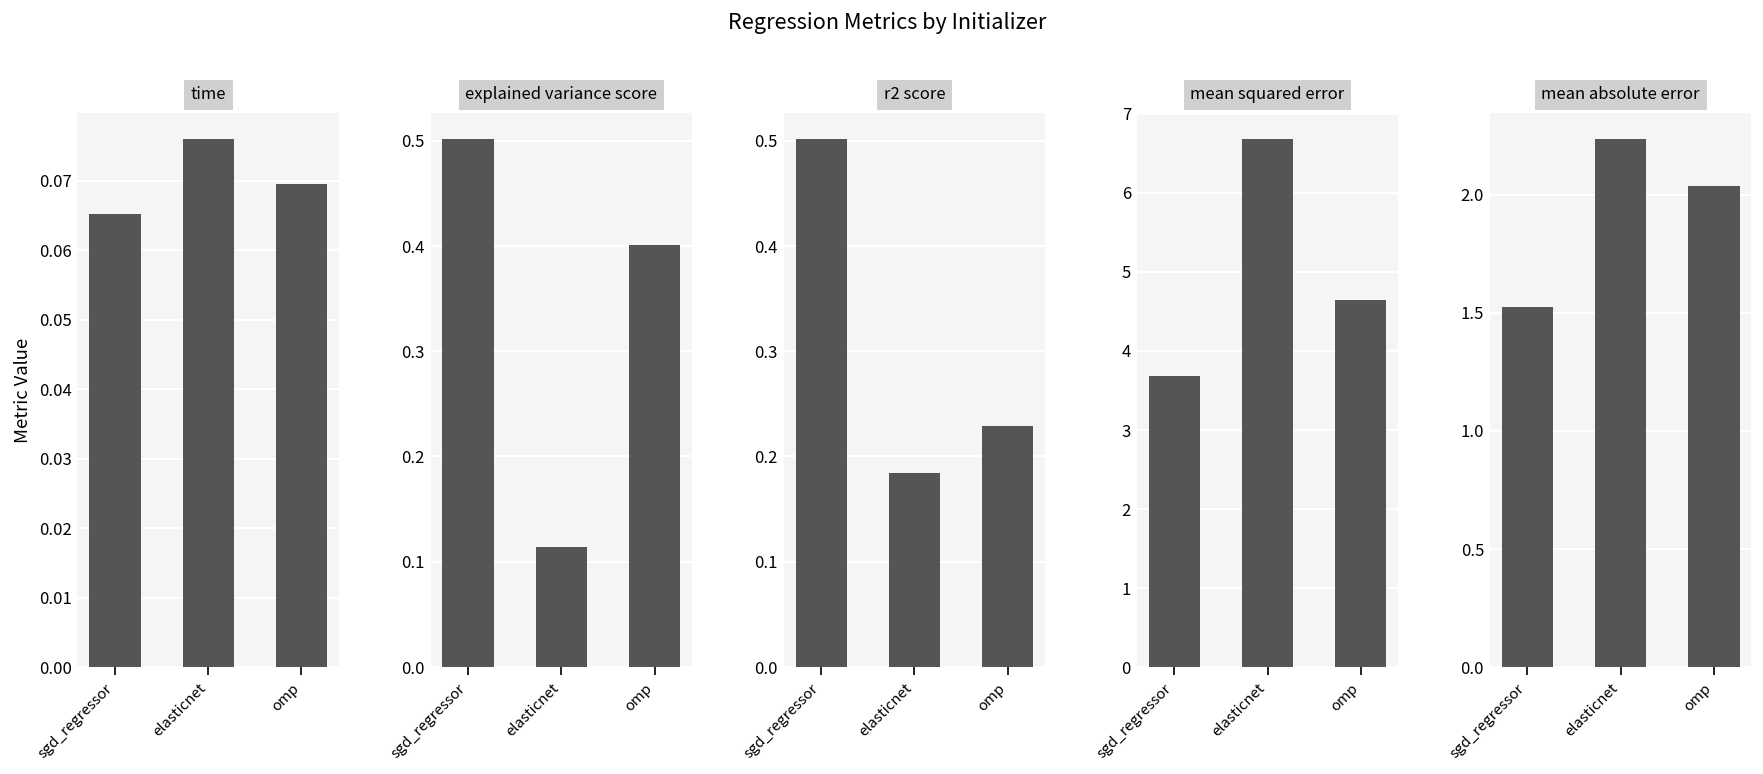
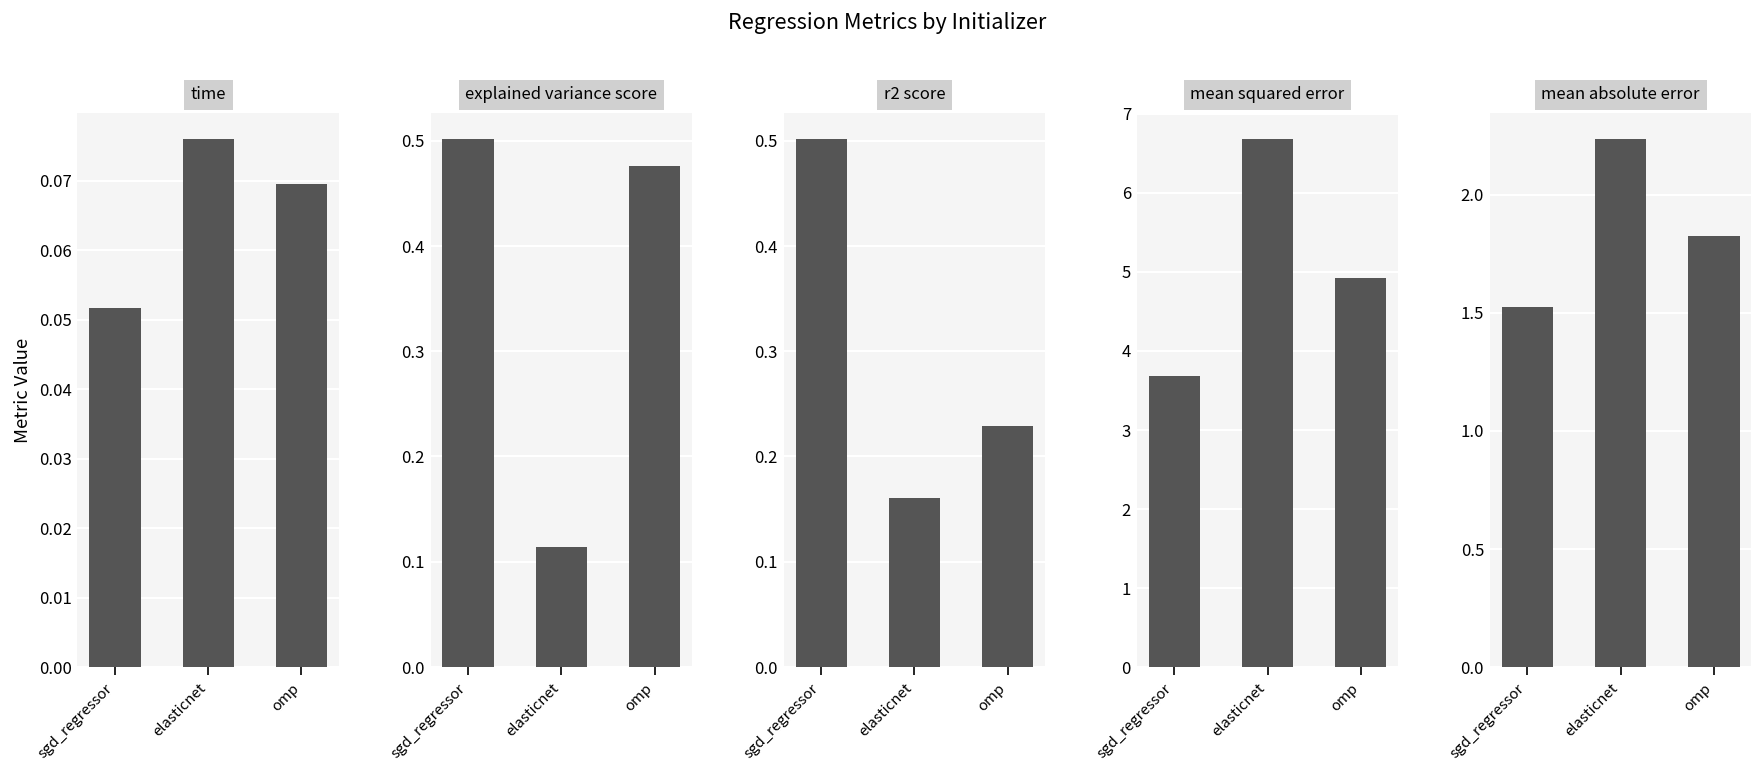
  {
    "time": {
-     "sgd_regressor": 0.065,
+     "sgd_regressor": 0.052,
      "elasticnet": 0.076,
      "omp": 0.070
    },
    "explained variance score": {
      "sgd_regressor": 0.50,
      "elasticnet": 0.11,
-     "omp": 0.40
+     "omp": 0.48
    },
    "r2 score": {
      "sgd_regressor": 0.50,
-     "elasticnet": 0.18,
+     "elasticnet": 0.16,
      "omp": 0.23
    },
    "mean squared error": {
      "sgd_regressor": 3.7,
      "elasticnet": 6.7,
-     "omp": 4.6
+     "omp": 4.9
    },
    "mean absolute error": {
      "sgd_regressor": 1.52,
      "elasticnet": 2.24,
-     "omp": 2.04
+     "omp": 1.83
    }
  }
